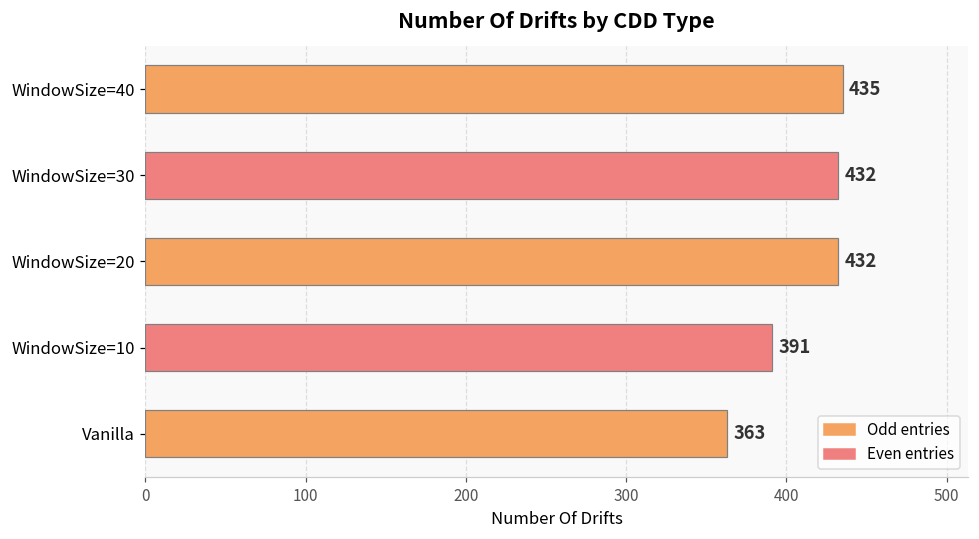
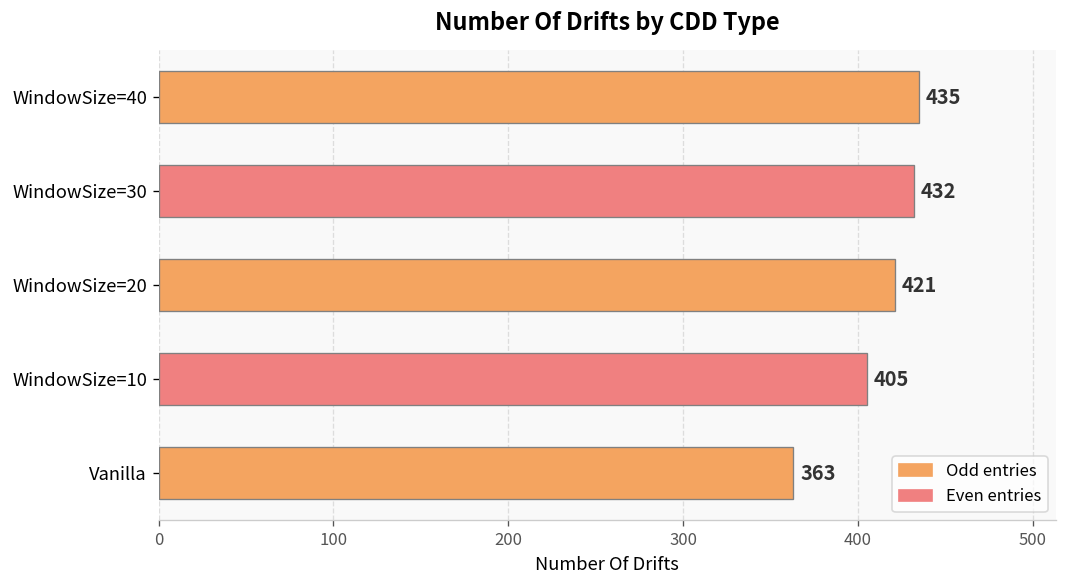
  {
    "WindowSize=40": 435,
    "WindowSize=30": 432,
-   "WindowSize=20": 432,
-   "WindowSize=10": 391,
+   "WindowSize=20": 421,
+   "WindowSize=10": 405,
    "Vanilla": 363
  }
